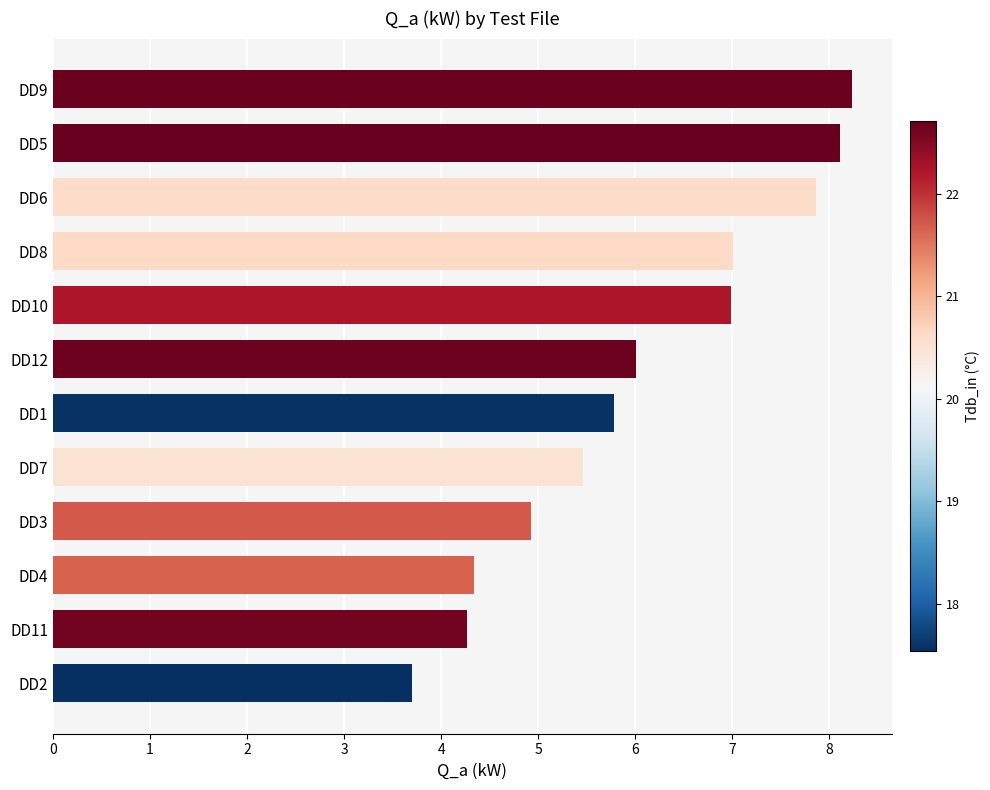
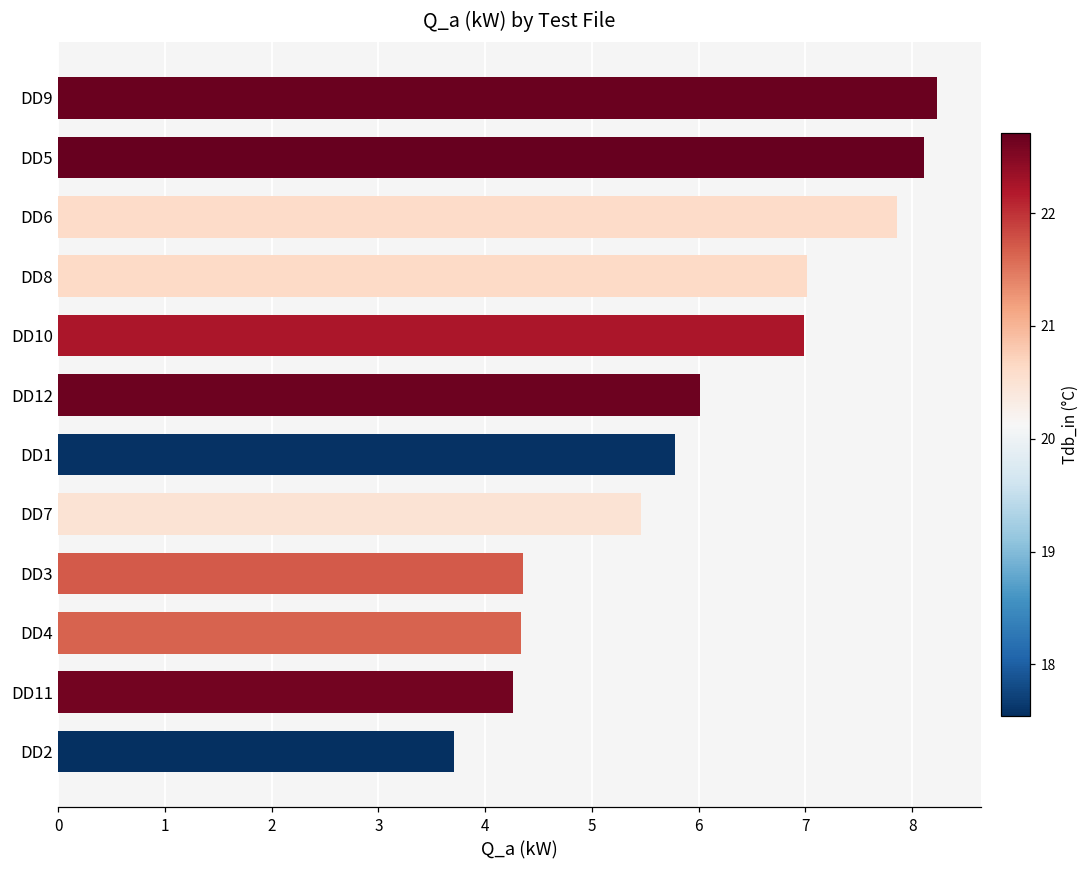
  {
    "DD9": 8.2,
    "DD5": 8.1,
    "DD6": 7.9,
    "DD8": 7.0,
    "DD10": 7.0,
    "DD12": 6.0,
    "DD1": 5.8,
    "DD7": 5.5,
-   "DD3": 4.9,
+   "DD3": 4.4,
    "DD4": 4.3,
    "DD11": 4.3,
    "DD2": 3.7
  }
